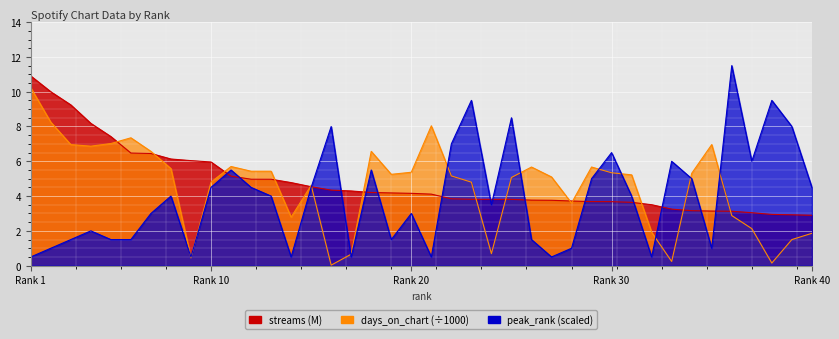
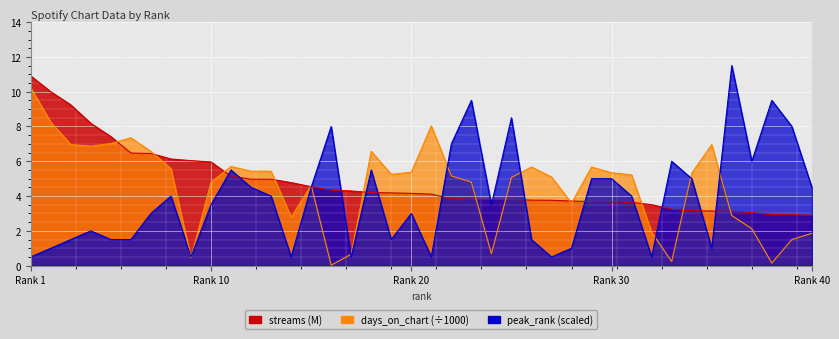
  {
    "peak_rank (scaled)": {
      "Rank 1": 0.5,
-     "Rank 10": 4.5,
+     "Rank 10": 3.5,
      "Rank 20": 3.0,
-     "Rank 30": 6.5,
+     "Rank 30": 5.0,
      "Rank 40": 4.5
    }
  }
